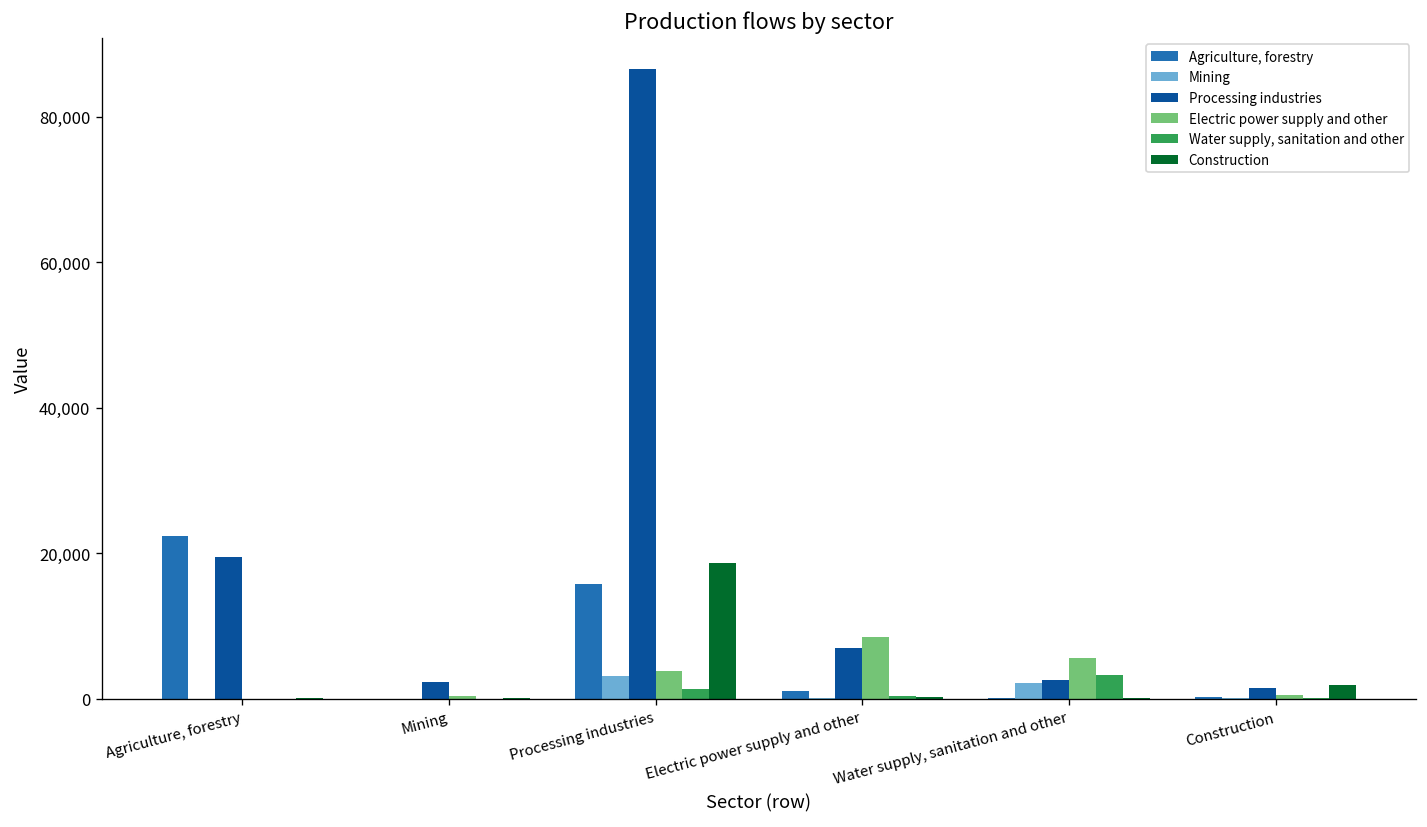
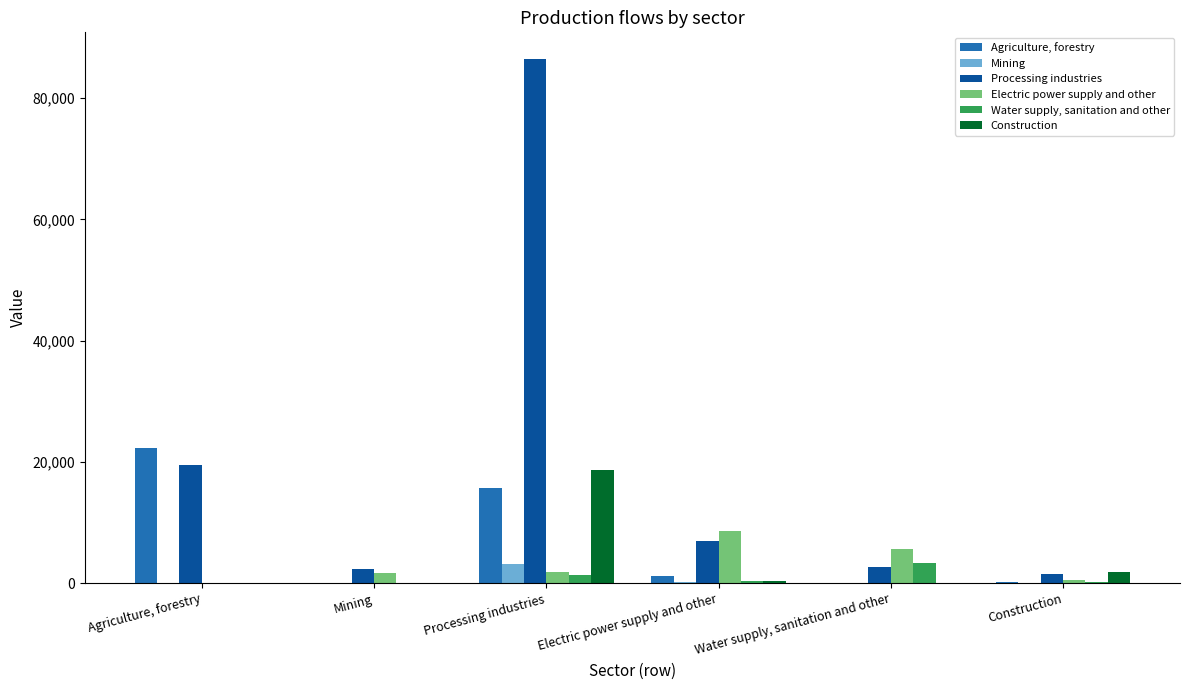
  {
    "Mining": {
      "Processing industries": "3,000",
-     "Water supply, sanitation and other": "2,000"
+     "Water supply, sanitation and other": "0"
    },
    "Electric power supply and other": {
-     "Mining": "0",
-     "Processing industries": "4,000",
+     "Mining": "2,000",
+     "Processing industries": "2,000",
      "Electric power supply and other": "9,000",
      "Water supply, sanitation and other": "6,000",
      "Construction": "0"
    },
    "Water supply, sanitation and other": {
      "Processing industries": "1,000",
      "Water supply, sanitation and other": "3,000"
    },
    "Construction": {
      "Processing industries": "19,000",
      "Construction": "2,000"
    }
  }
